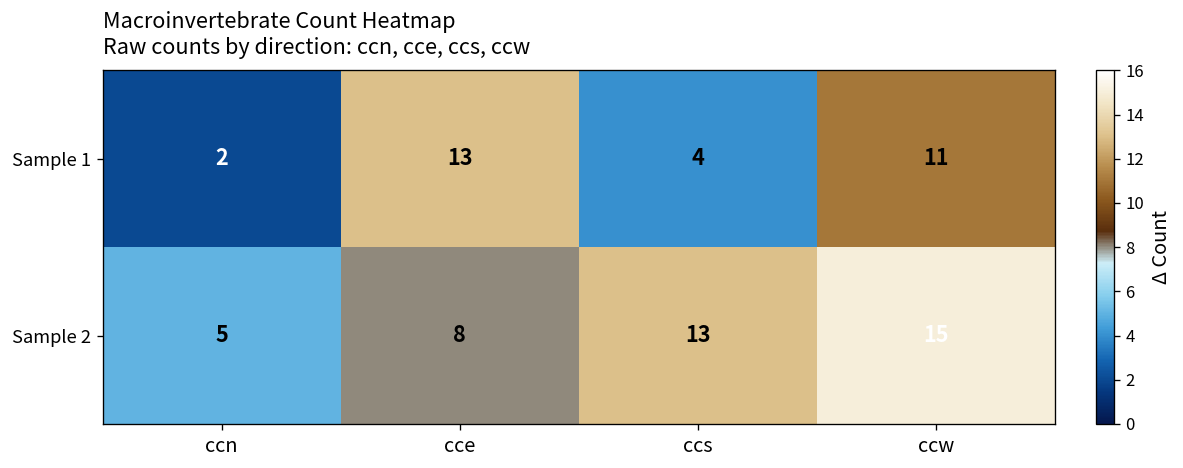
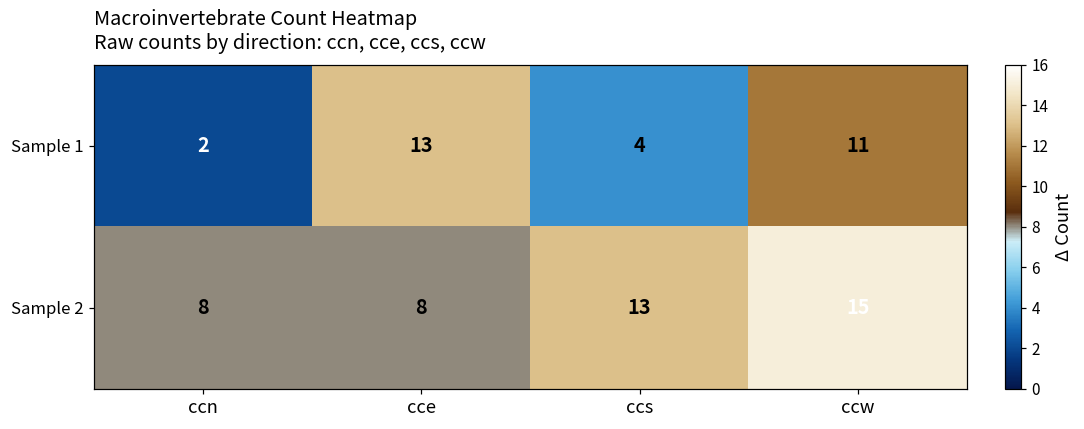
  {
    "Sample 1": {
      "ccn": 2,
      "cce": 13,
      "ccs": 4,
      "ccw": 11
    },
    "Sample 2": {
-     "ccn": 5,
+     "ccn": 8,
      "cce": 8,
      "ccs": 13
    }
  }
